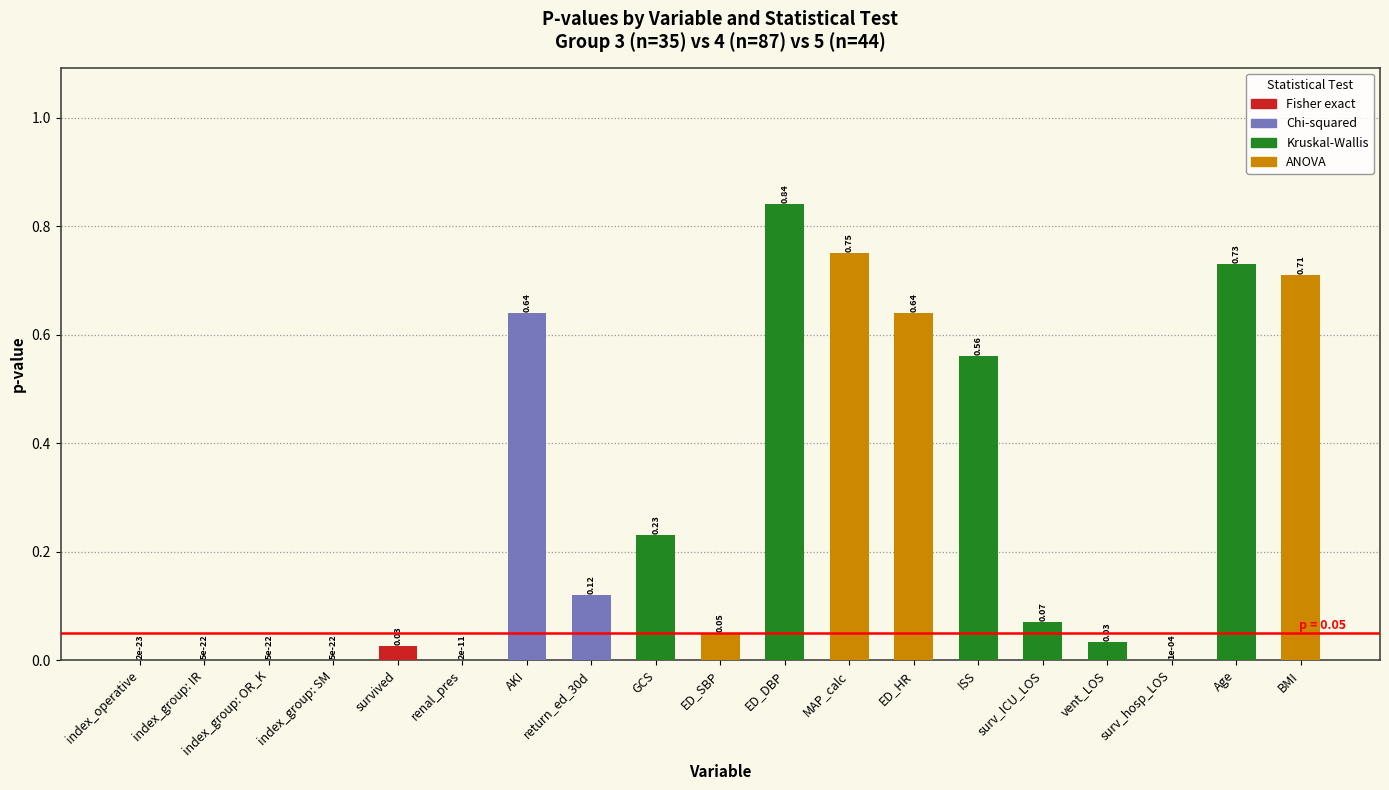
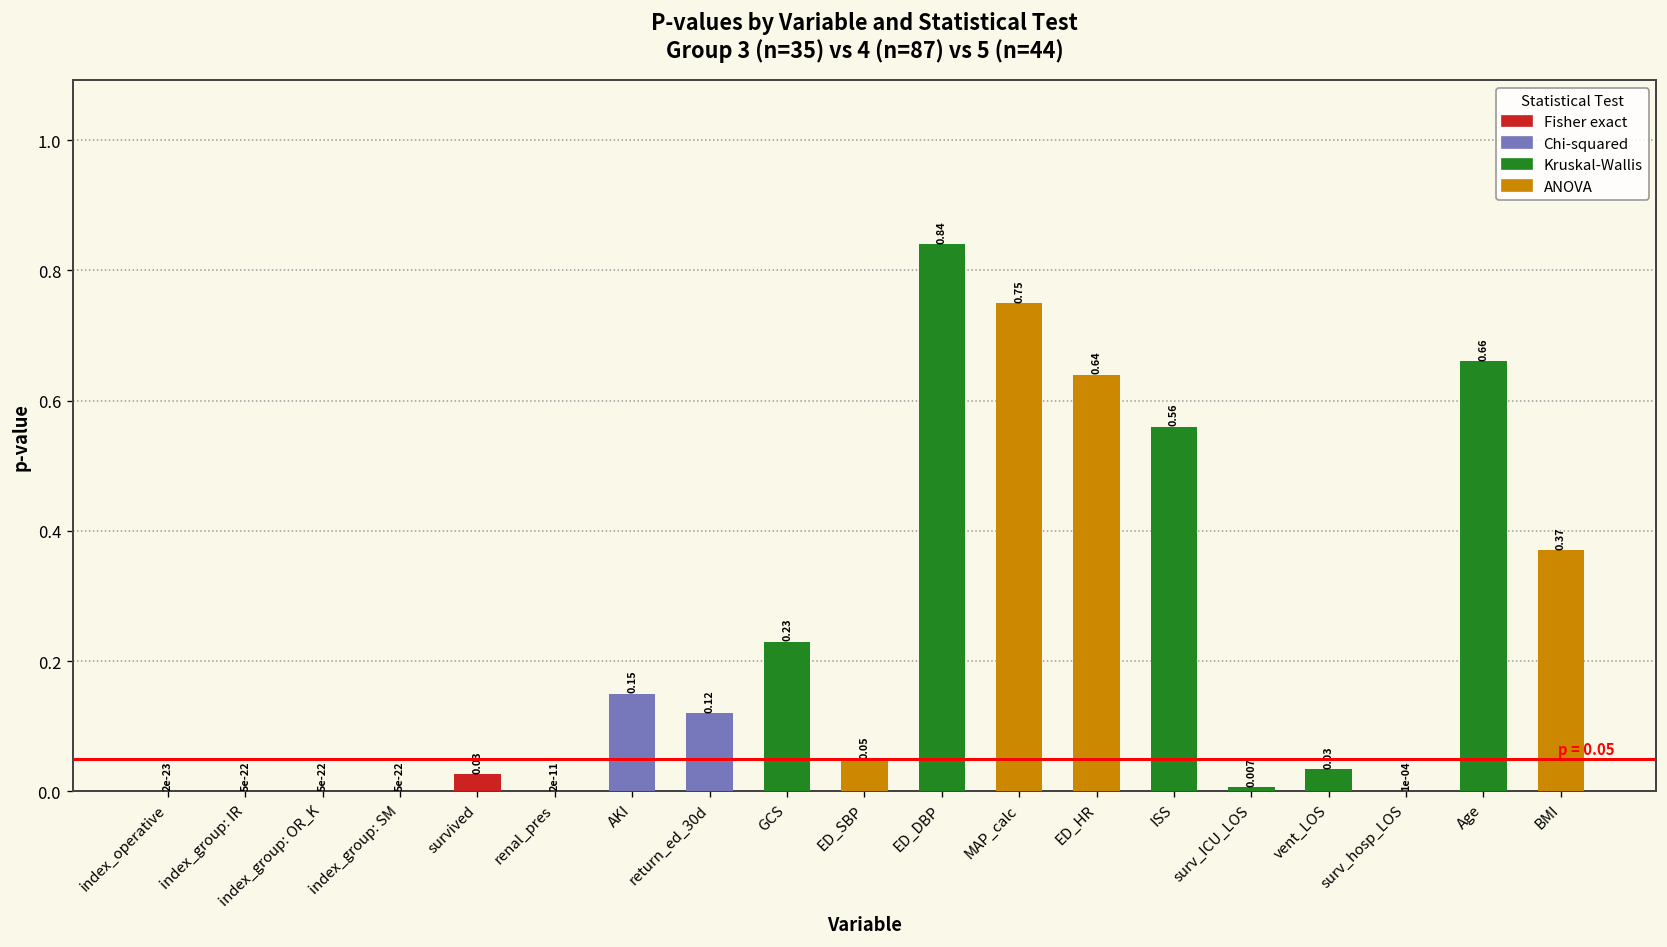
  {
    "index_operative": "2e-23",
    "index_group: IR": "5e-22",
    "index_group: OR_K": "5e-22",
    "index_group: SM": "5e-22",
    "survived": "0.03",
    "renal_pres": "2e-11",
-   "AKI": "0.64",
+   "AKI": "0.15",
    "return_ed_30d": "0.12",
    "GCS": "0.23",
    "ED_SBP": "0.05",
    "ED_DBP": "0.84",
    "MAP_calc": "0.75",
    "ED_HR": "0.64",
    "ISS": "0.56",
-   "surv_ICU_LOS": "0.07",
+   "surv_ICU_LOS": "0.007",
    "vent_LOS": "0.03",
    "surv_hosp_LOS": "1e-04",
-   "Age": "0.73",
-   "BMI": "0.71"
+   "Age": "0.66",
+   "BMI": "0.37"
  }
